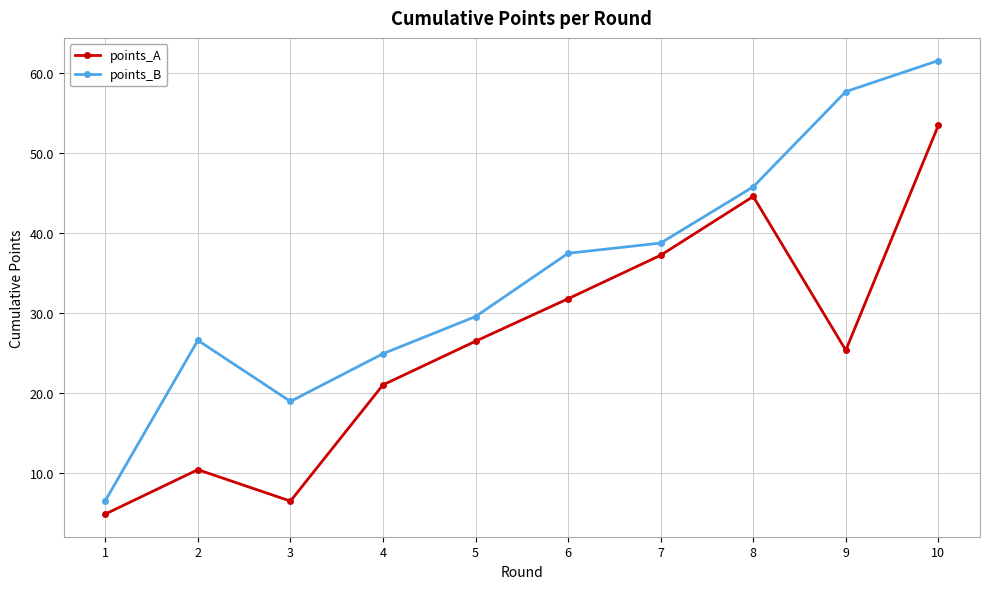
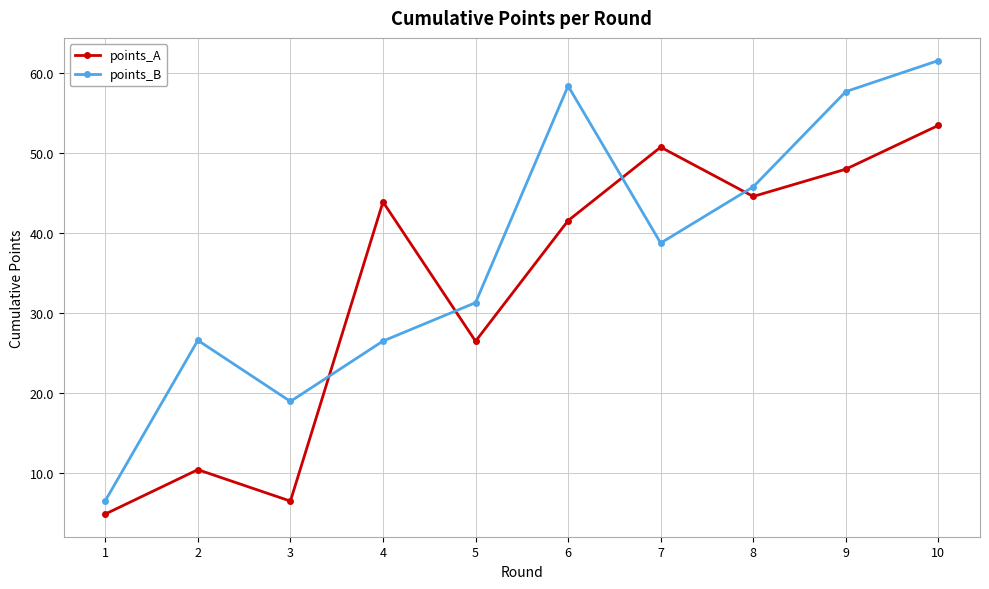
  {
    "points_A": {
      "1": 5,
      "2": 10,
      "3": 6,
-     "4": 21,
+     "4": 44,
      "5": 26,
-     "6": 32,
-     "7": 37,
+     "6": 41,
+     "7": 51,
      "8": 45,
-     "9": 25,
+     "9": 48,
      "10": 53
    },
    "points_B": {
      "1": 6,
      "2": 27,
      "3": 19,
-     "4": 25,
-     "5": 30,
-     "6": 37,
+     "4": 26,
+     "5": 31,
+     "6": 58,
      "7": 39,
      "8": 46,
      "9": 58,
      "10": 62
    }
  }
